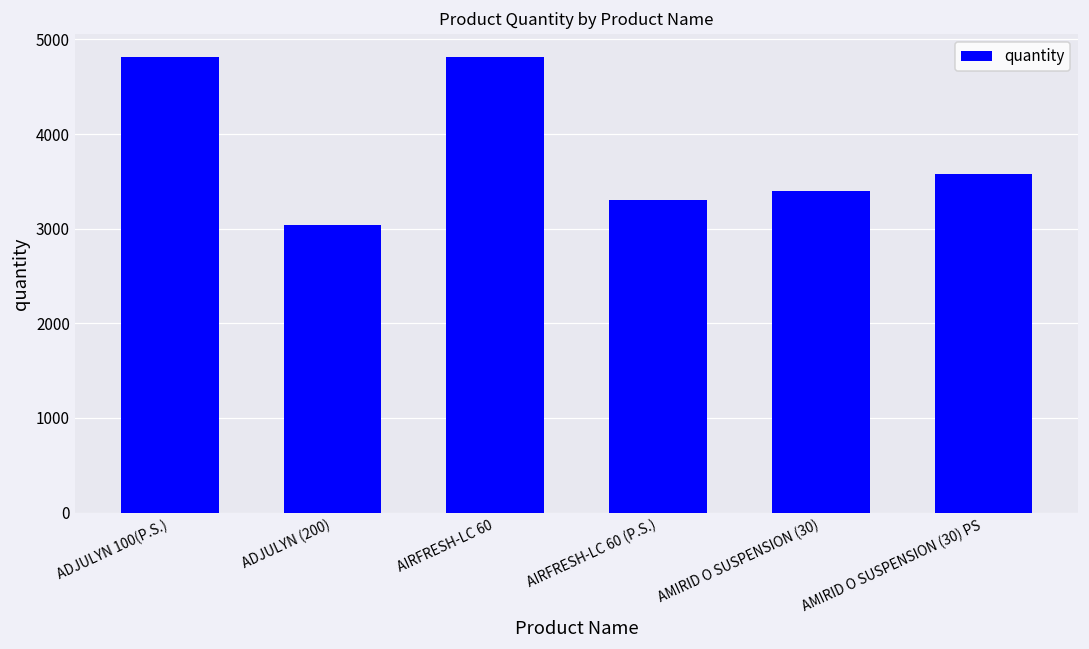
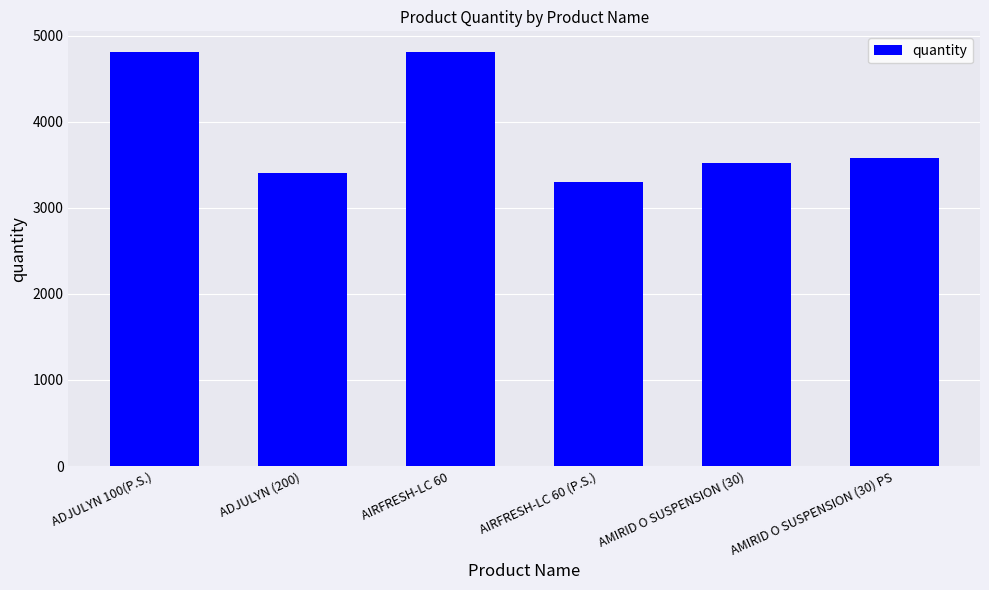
  {
    "ADJULYN 100(P.S.)": 4800,
-   "ADJULYN (200)": 3000,
+   "ADJULYN (200)": 3400,
    "AIRFRESH-LC 60": 4800,
    "AIRFRESH-LC 60 (P.S.)": 3300,
-   "AMIRID O SUSPENSION (30)": 3400,
+   "AMIRID O SUSPENSION (30)": 3500,
    "AMIRID O SUSPENSION (30) PS": 3600
  }
